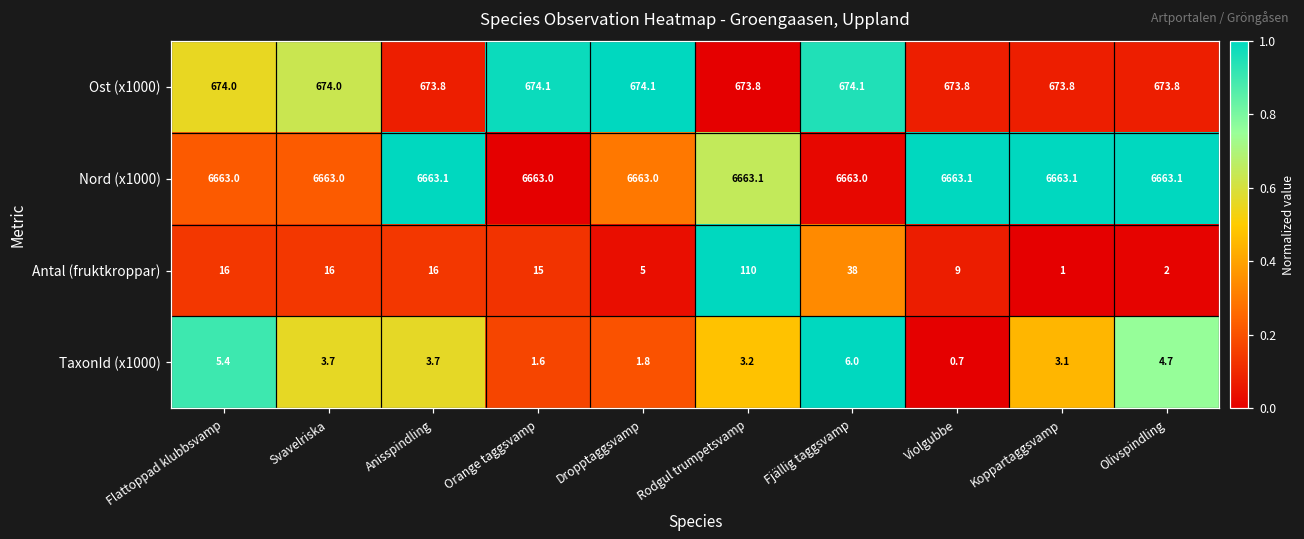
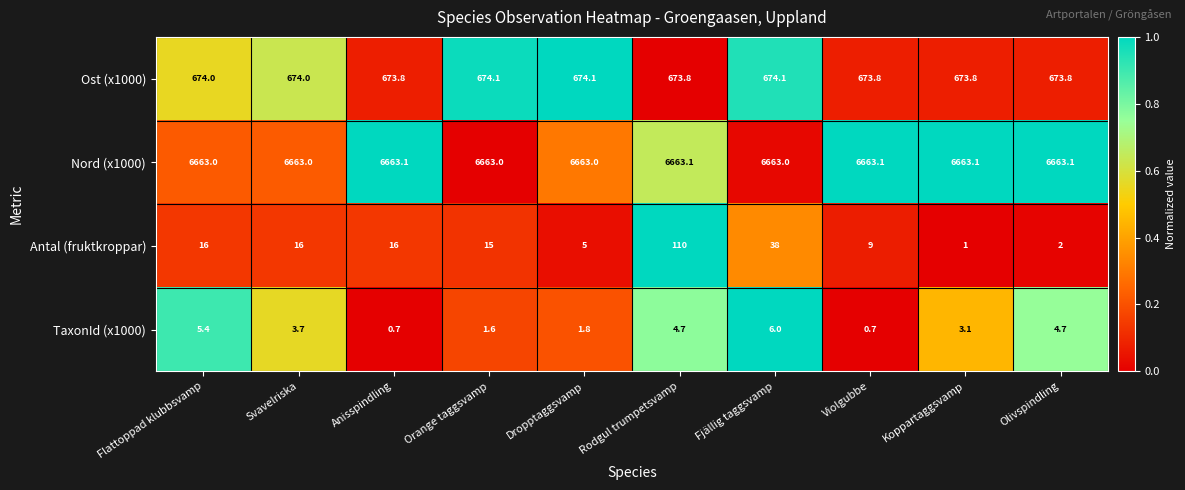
  {
    "Ost (x1000)": {
      "Flattoppad klubbsvamp": 674.0,
      "Svavelriska": 674.0,
      "Anisspindling": 673.8,
      "Orange taggsvamp": 674.1,
      "Dropptaggsvamp": 674.1,
      "Rodgul trumpetsvamp": 673.8,
      "Fjällig taggsvamp": 674.1,
      "Violgubbe": 673.8,
      "Koppartaggsvamp": 673.8,
      "Olivspindling": 673.8
    },
    "Nord (x1000)": {
      "Flattoppad klubbsvamp": 6663.0,
      "Svavelriska": 6663.0,
      "Anisspindling": 6663.1,
      "Orange taggsvamp": 6663.0,
      "Dropptaggsvamp": 6663.0,
      "Rodgul trumpetsvamp": 6663.1,
      "Fjällig taggsvamp": 6663.0,
      "Violgubbe": 6663.1,
      "Koppartaggsvamp": 6663.1,
      "Olivspindling": 6663.1
    },
    "Antal (fruktkroppar)": {
      "Flattoppad klubbsvamp": 16,
      "Svavelriska": 16,
      "Anisspindling": 16,
      "Orange taggsvamp": 15,
      "Dropptaggsvamp": 5,
      "Rodgul trumpetsvamp": 110,
      "Fjällig taggsvamp": 38,
      "Violgubbe": 9,
      "Koppartaggsvamp": 1,
      "Olivspindling": 2
    },
    "TaxonId (x1000)": {
      "Flattoppad klubbsvamp": 5.4,
      "Svavelriska": 3.7,
-     "Anisspindling": 3.7,
+     "Anisspindling": 0.7,
      "Orange taggsvamp": 1.6,
      "Dropptaggsvamp": 1.8,
-     "Rodgul trumpetsvamp": 3.2,
+     "Rodgul trumpetsvamp": 4.7,
      "Fjällig taggsvamp": 6.0,
      "Violgubbe": 0.7,
      "Koppartaggsvamp": 3.1,
      "Olivspindling": 4.7
    }
  }
